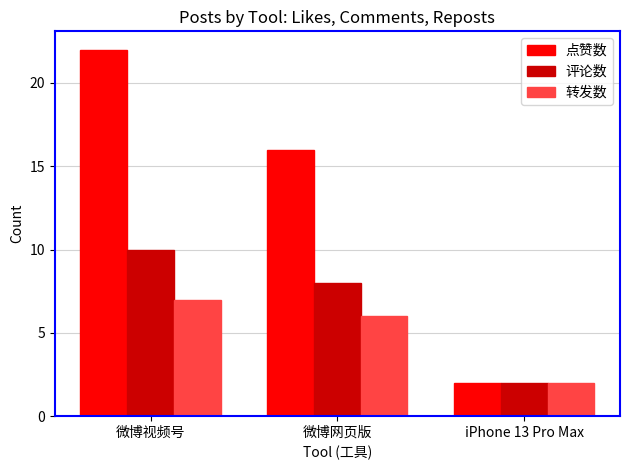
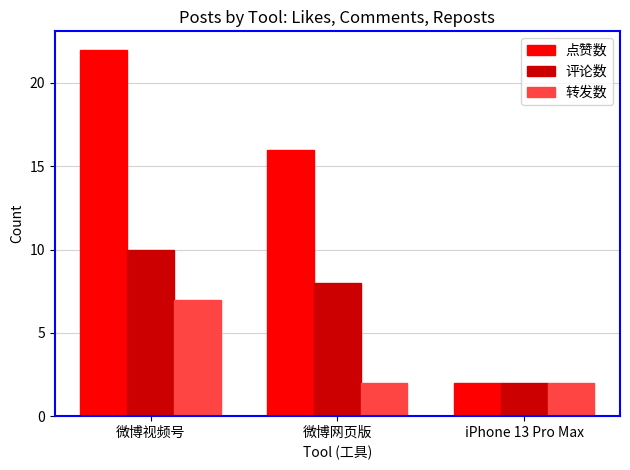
  {
    "转发数": {
      "微博视频号": 7,
-     "微博网页版": 6,
+     "微博网页版": 2,
      "iPhone 13 Pro Max": 2
    }
  }
